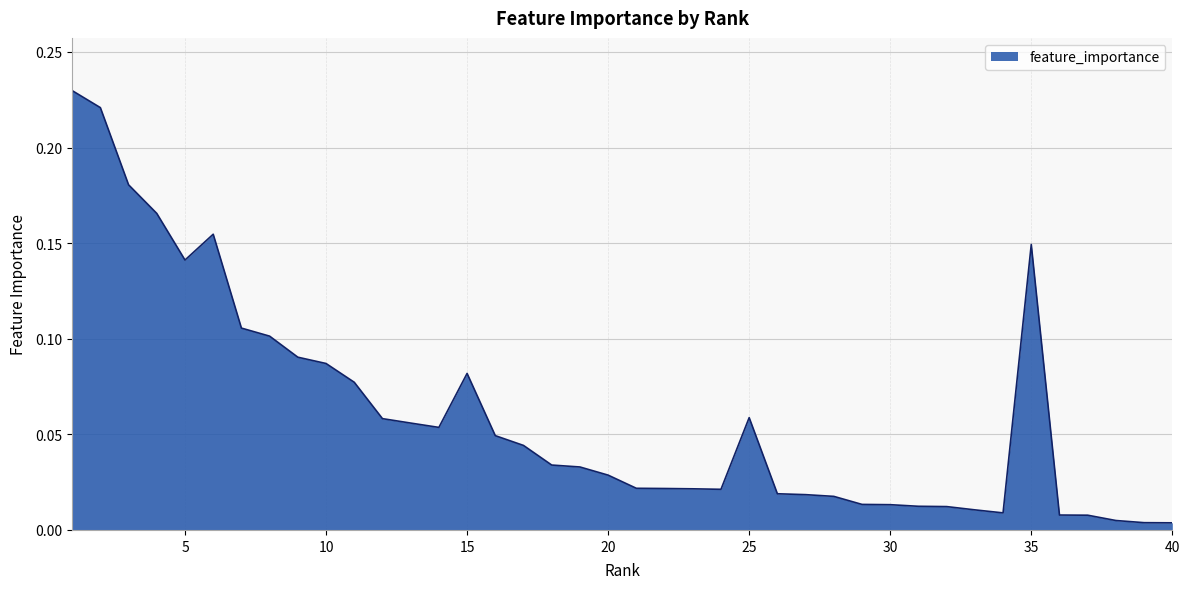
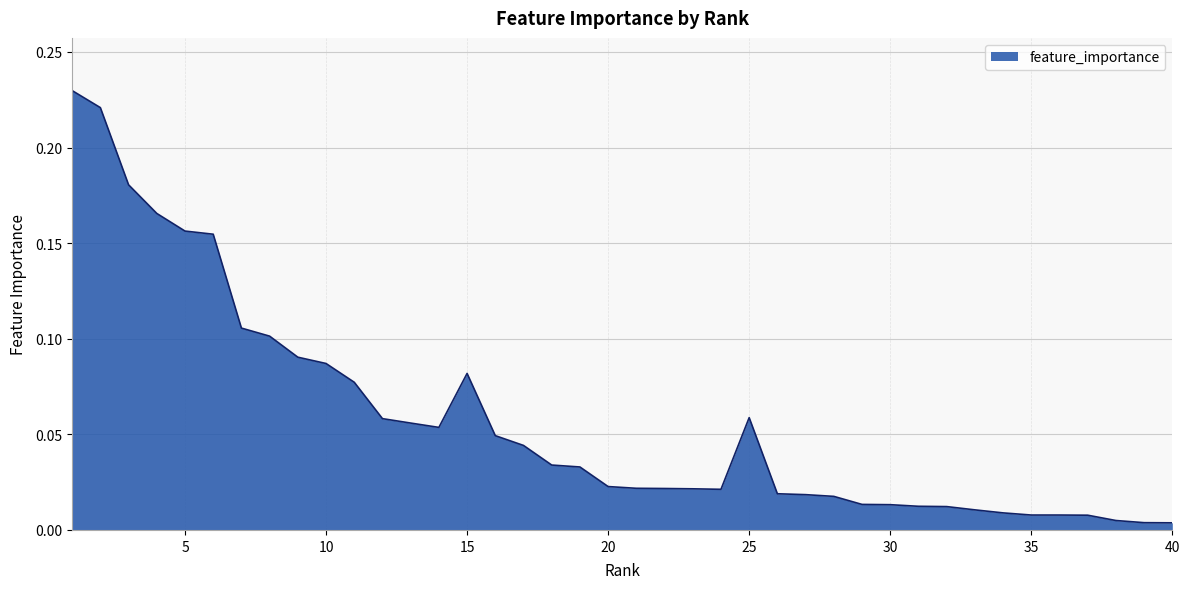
  {
-   "5": 0.141,
+   "5": 0.156,
    "10": 0.087,
    "15": 0.082,
-   "20": 0.029,
+   "20": 0.023,
    "25": 0.059,
    "30": 0.013,
-   "35": 0.149,
+   "35": 0.008,
    "40": 0.004
  }
